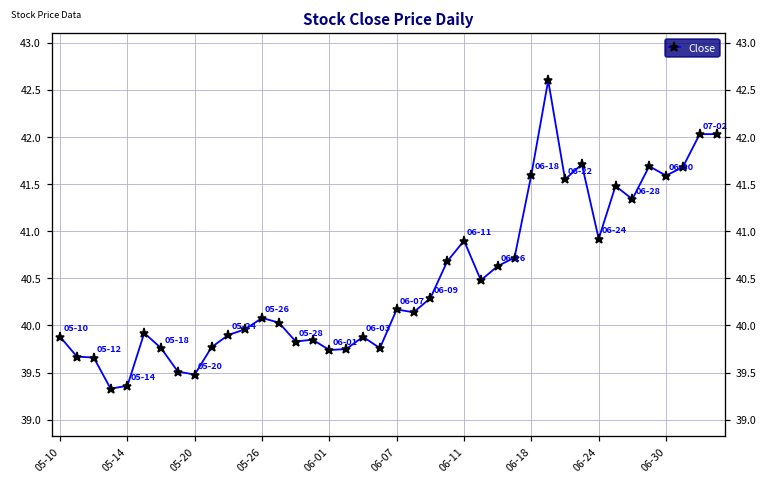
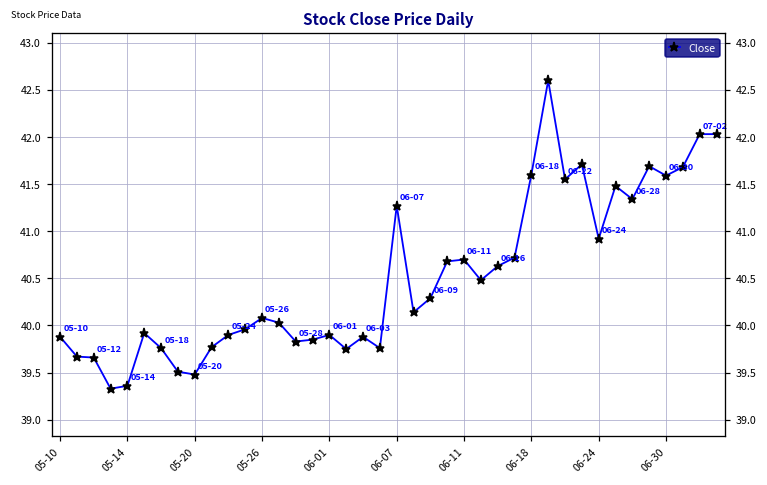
  {
-   "06-01": 39.7,
-   "06-07": 40.2,
-   "06-11": 40.9,
+   "06-01": 39.9,
+   "06-07": 41.3,
+   "06-11": 40.7,
    "06-30": 41.6
  }
